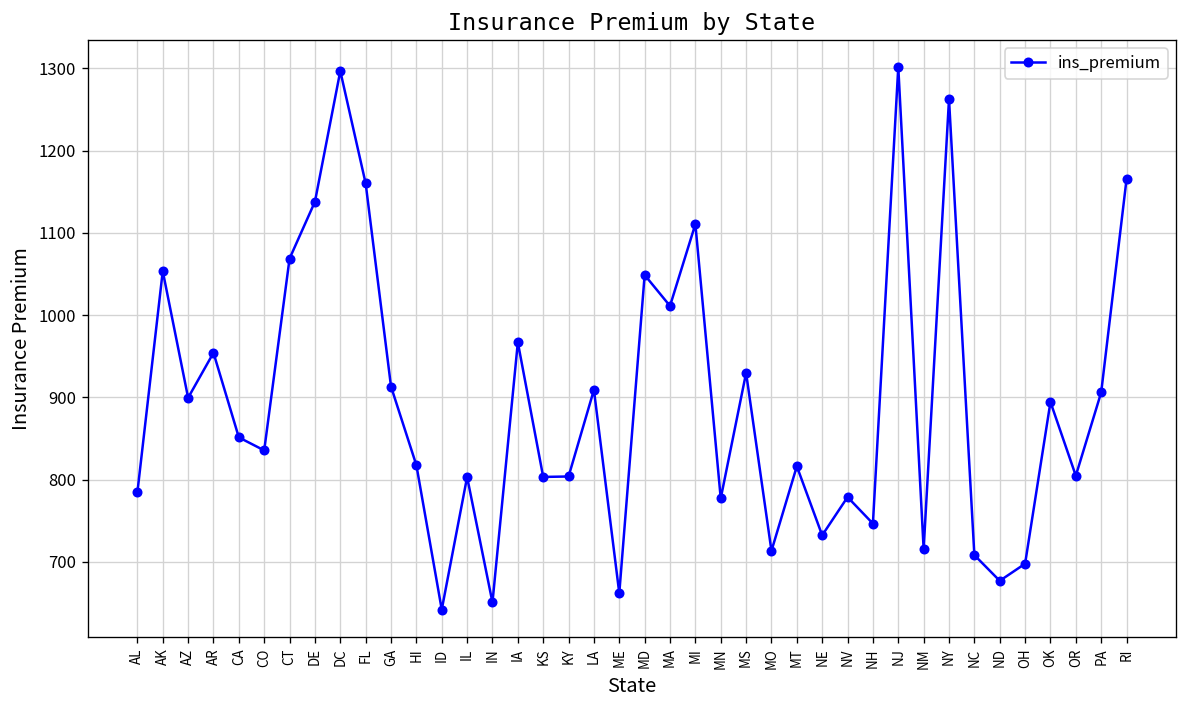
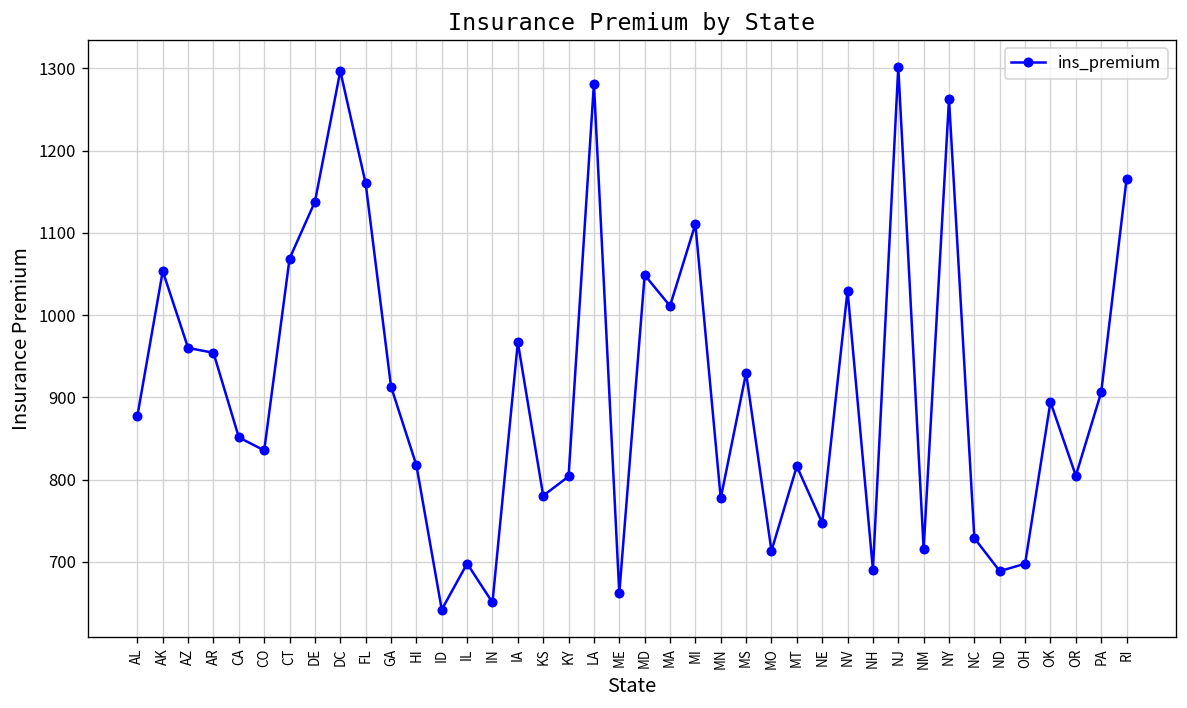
  {
-   "AL": 780,
+   "AL": 880,
    "AK": 1050,
-   "AZ": 900,
+   "AZ": 960,
    "AR": 950,
    "CA": 850,
    "CO": 840,
    "CT": 1070,
    "DE": 1140,
    "DC": 1300,
    "FL": 1160,
    "GA": 910,
    "HI": 820,
    "ID": 640,
-   "IL": 800,
+   "IL": 700,
    "IN": 650,
    "IA": 970,
-   "KS": 800,
+   "KS": 780,
    "KY": 800,
-   "LA": 910,
+   "LA": 1280,
    "ME": 660,
    "MD": 1050,
    "MA": 1010,
    "MI": 1110,
    "MN": 780,
    "MS": 930,
    "MO": 710,
    "MT": 820,
-   "NE": 730,
-   "NV": 780,
-   "NH": 750,
+   "NE": 750,
+   "NV": 1030,
+   "NH": 690,
    "NJ": 1300,
    "NM": 720,
    "NY": 1260,
-   "NC": 710,
-   "ND": 680,
+   "NC": 730,
+   "ND": 690,
    "OH": 700,
    "OK": 890,
    "OR": 800,
    "PA": 910,
    "RI": 1170
  }
